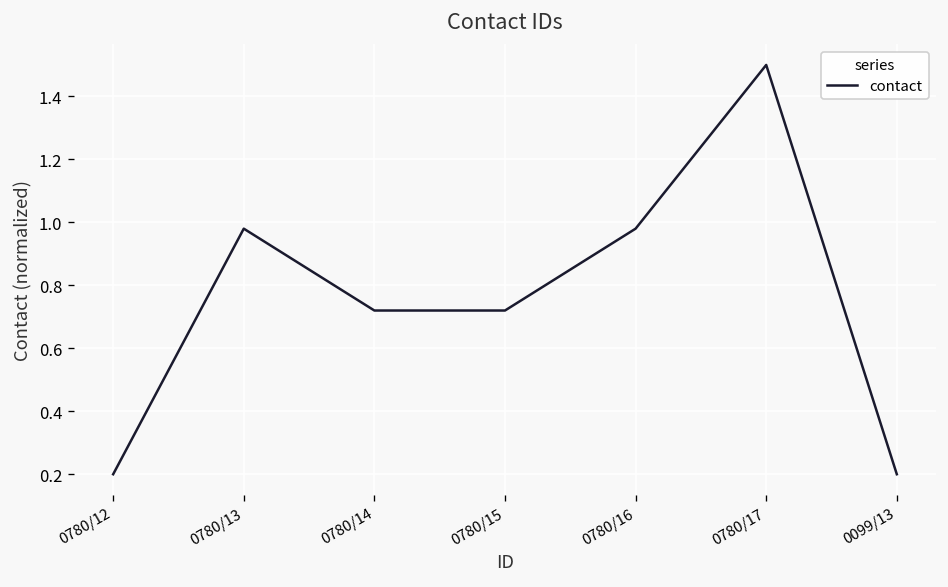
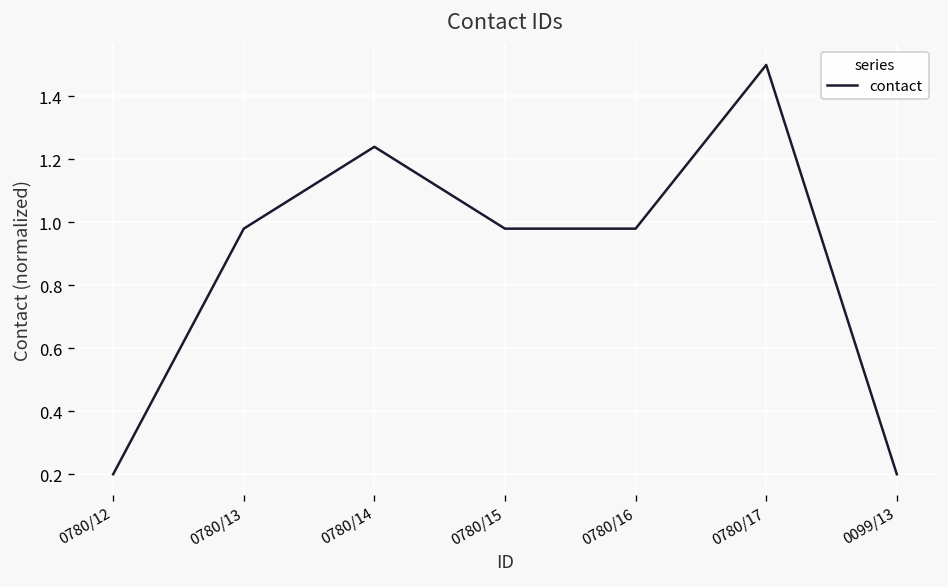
  {
    "0780/12": 0.20,
    "0780/13": 0.98,
-   "0780/14": 0.72,
-   "0780/15": 0.72,
+   "0780/14": 1.24,
+   "0780/15": 0.98,
    "0780/16": 0.98,
    "0780/17": 1.50,
    "0099/13": 0.20
  }
